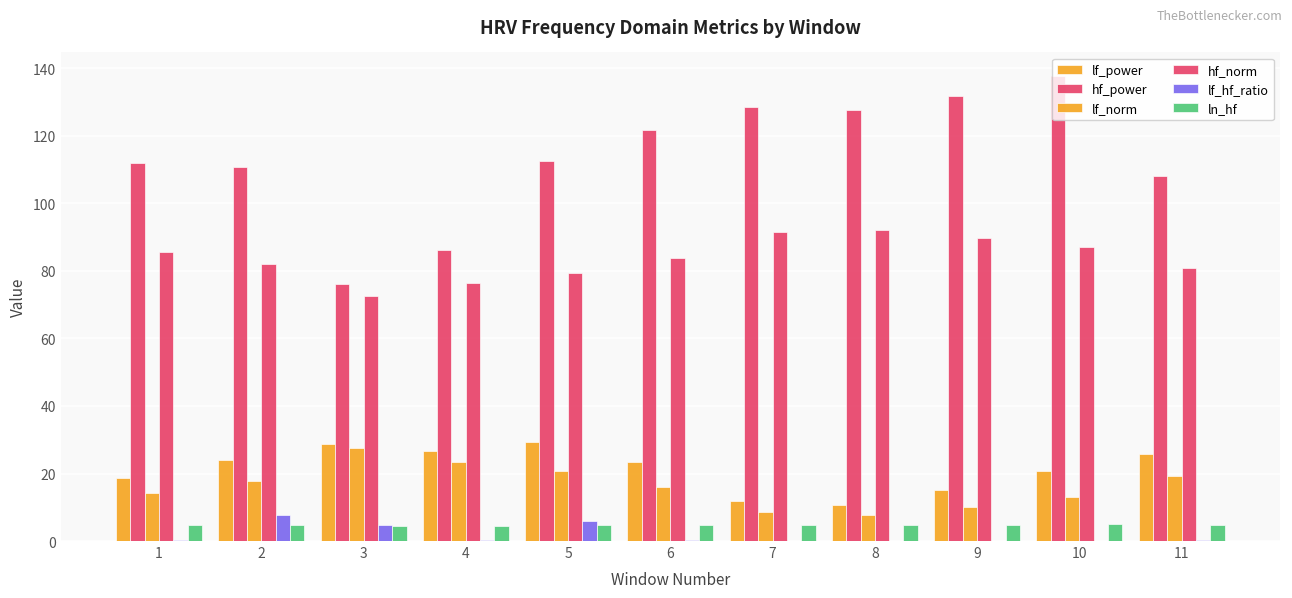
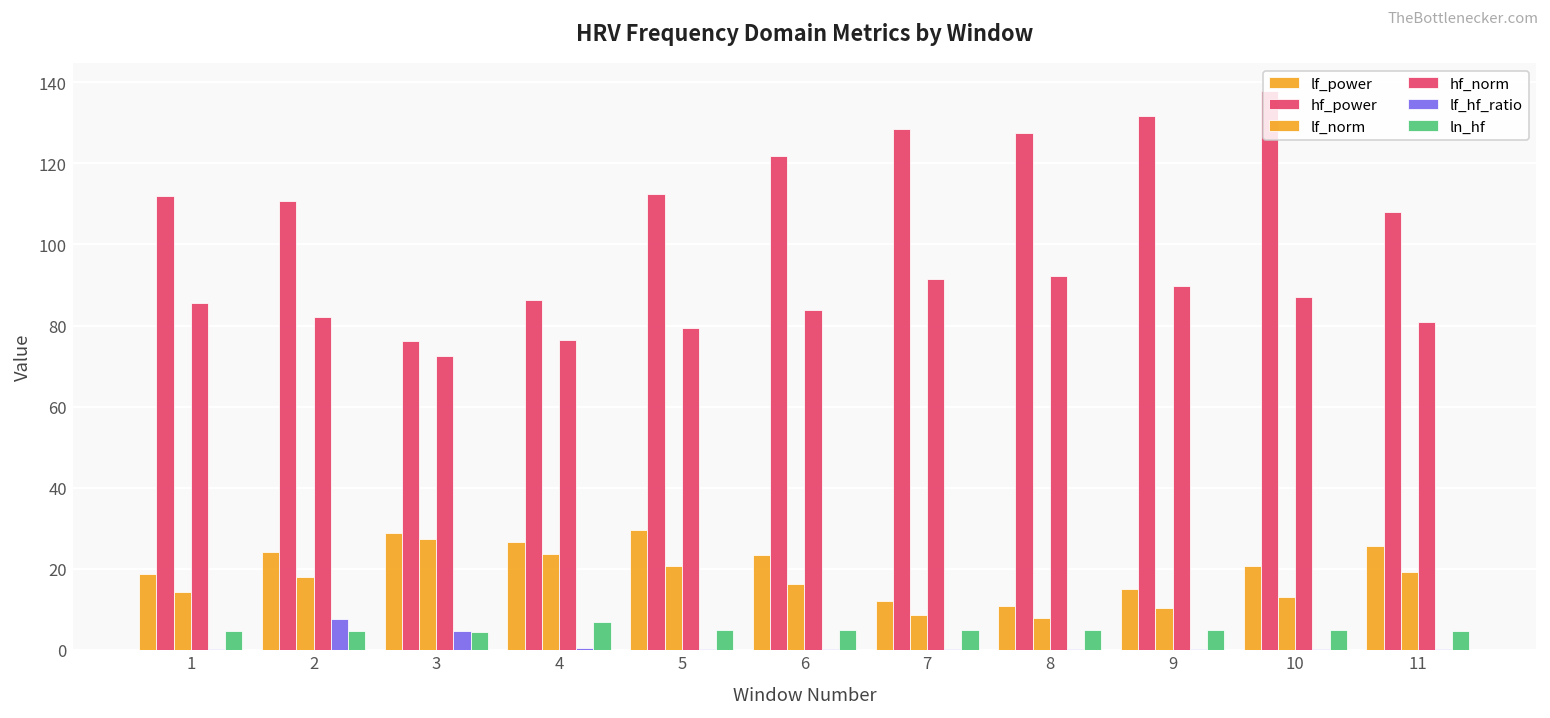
  {
    "lf_hf_ratio": {
      "2": 8,
      "3": 5,
-     "5": 6
+     "5": 0
    },
    "ln_hf": {
      "1": 5,
      "2": 5,
      "3": 4,
-     "4": 4,
+     "4": 7,
      "5": 5,
      "6": 5,
      "7": 5,
      "8": 5,
      "9": 5,
      "10": 5,
      "11": 5
    }
  }
